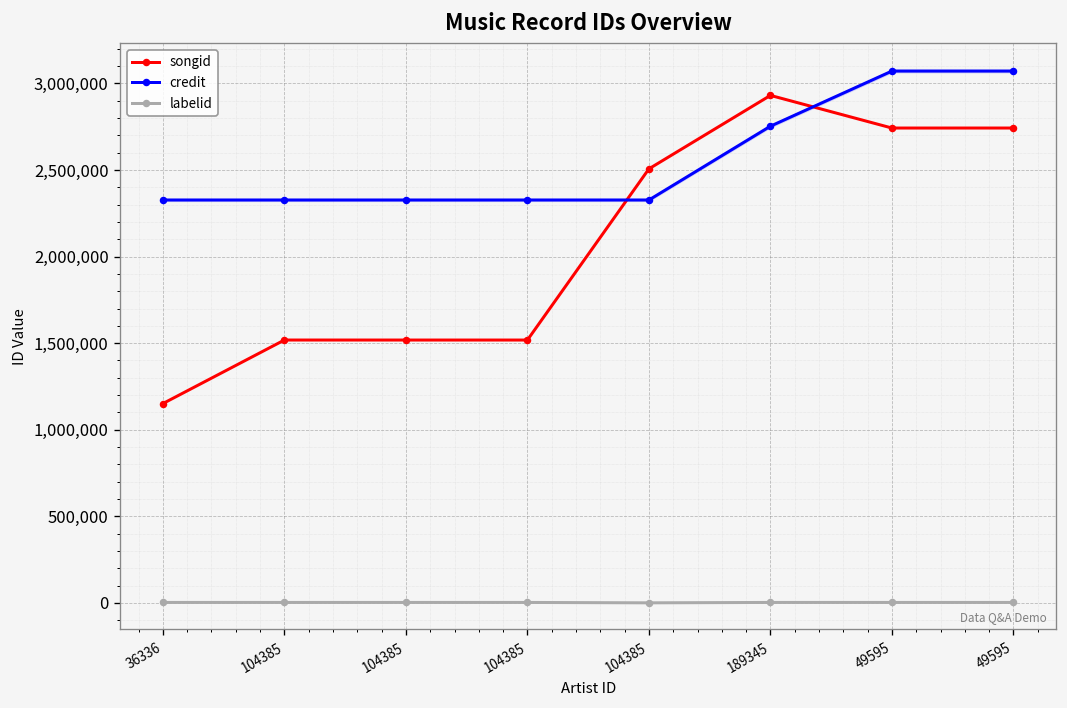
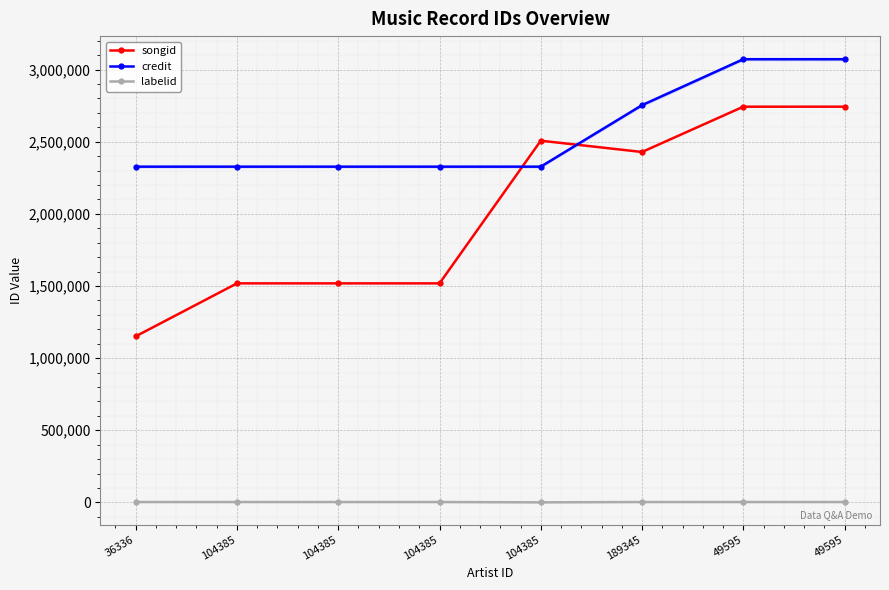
  {
    "songid": {
      "36336": "1,150,000",
-     "189345": "2,930,000"
+     "189345": "2,430,000"
    },
    "labelid": {
      "36336": "0",
      "189345": "0"
    }
  }
